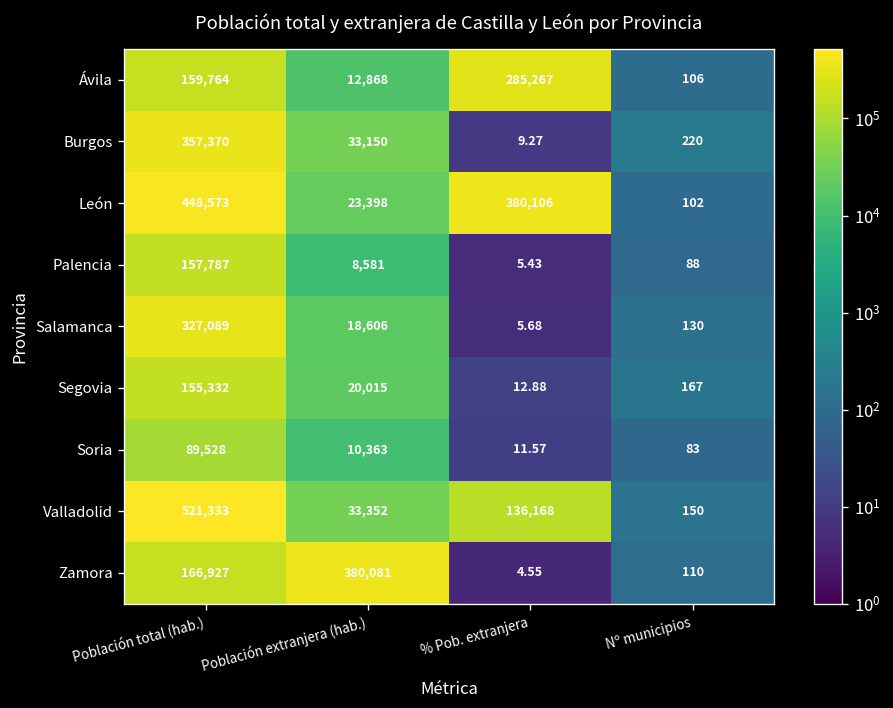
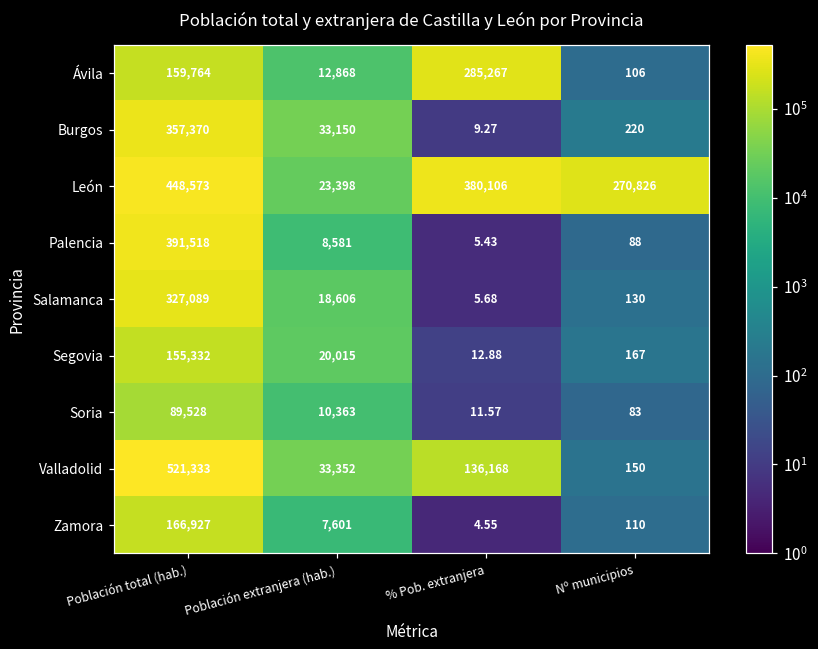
  {
    "Ávila": {
      "Población total (hab.)": "159,764",
      "Población extranjera (hab.)": "12,868",
      "% Pob. extranjera": "285,267",
      "Nº municipios": "106"
    },
    "Burgos": {
      "Población total (hab.)": "357,370",
      "Población extranjera (hab.)": "33,150",
      "% Pob. extranjera": "9.27",
      "Nº municipios": "220"
    },
    "León": {
      "Población total (hab.)": "448,573",
      "Población extranjera (hab.)": "23,398",
      "% Pob. extranjera": "380,106",
-     "Nº municipios": "102"
+     "Nº municipios": "270,826"
    },
    "Palencia": {
-     "Población total (hab.)": "157,787",
+     "Población total (hab.)": "391,518",
      "Población extranjera (hab.)": "8,581",
      "% Pob. extranjera": "5.43",
      "Nº municipios": "88"
    },
    "Salamanca": {
      "Población total (hab.)": "327,089",
      "Población extranjera (hab.)": "18,606",
      "% Pob. extranjera": "5.68",
      "Nº municipios": "130"
    },
    "Segovia": {
      "Población total (hab.)": "155,332",
      "Población extranjera (hab.)": "20,015",
      "% Pob. extranjera": "12.88",
      "Nº municipios": "167"
    },
    "Soria": {
      "Población total (hab.)": "89,528",
      "Población extranjera (hab.)": "10,363",
      "% Pob. extranjera": "11.57",
      "Nº municipios": "83"
    },
    "Valladolid": {
      "Población total (hab.)": "521,333",
      "Población extranjera (hab.)": "33,352",
      "% Pob. extranjera": "136,168",
      "Nº municipios": "150"
    },
    "Zamora": {
      "Población total (hab.)": "166,927",
-     "Población extranjera (hab.)": "380,081",
+     "Población extranjera (hab.)": "7,601",
      "% Pob. extranjera": "4.55",
      "Nº municipios": "110"
    }
  }
